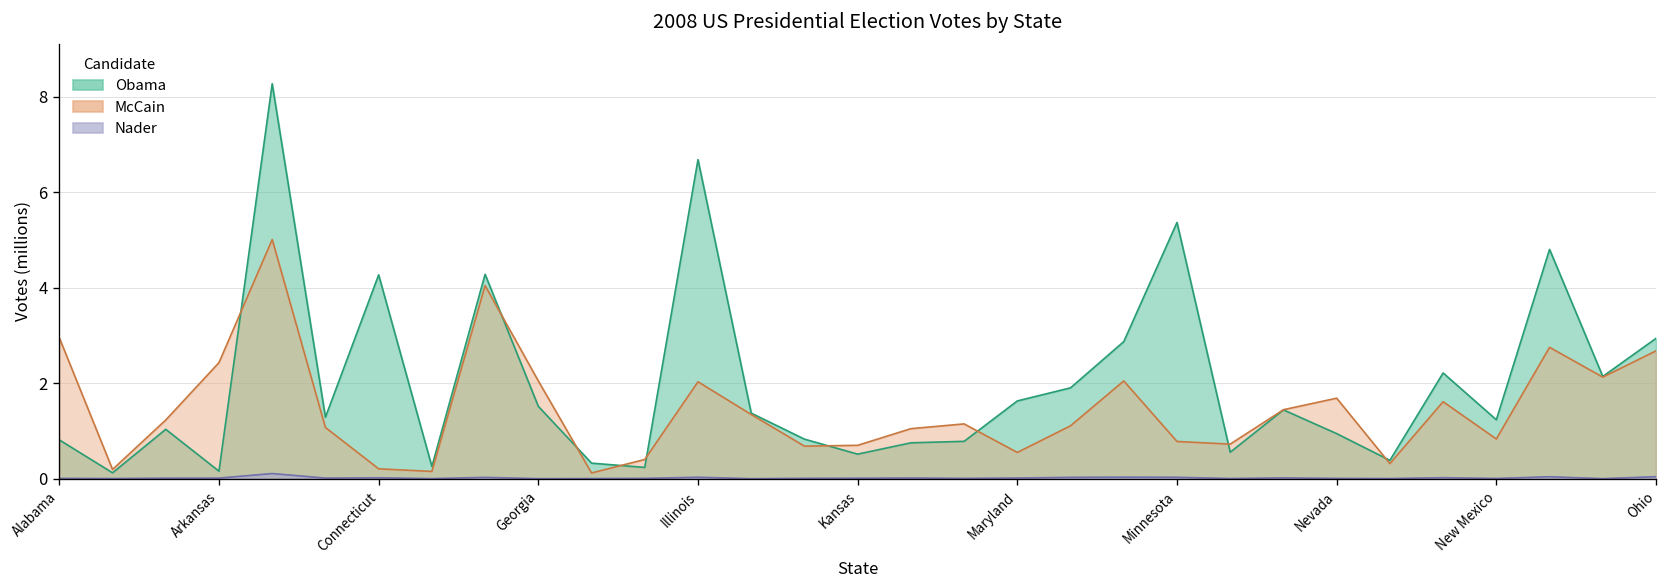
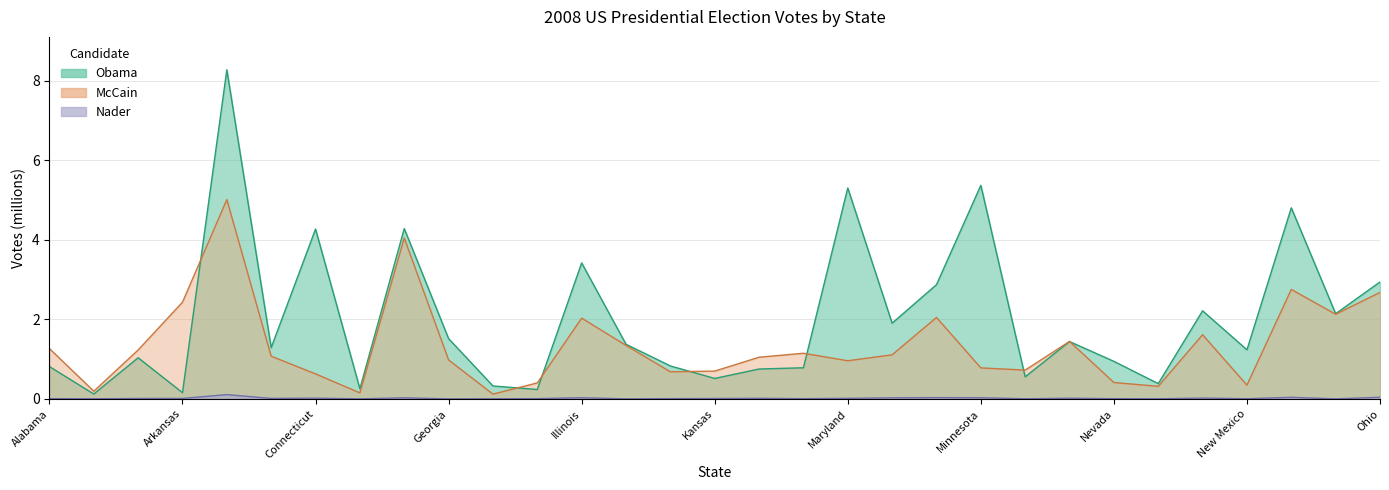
  {
    "Obama": {
      "Alabama": 0.8,
      "Arkansas": 0.2,
      "Connecticut": 4.3,
      "Georgia": 1.5,
-     "Illinois": 6.7,
+     "Illinois": 3.4,
      "Kansas": 0.5,
-     "Maryland": 1.6,
+     "Maryland": 5.3,
      "Minnesota": 5.4,
      "Nevada": 0.9,
      "New Mexico": 1.2,
      "Ohio": 2.9
    },
    "McCain": {
-     "Alabama": 3.0,
+     "Alabama": 1.3,
      "Arkansas": 2.4,
-     "Connecticut": 0.2,
-     "Georgia": 2.0,
+     "Connecticut": 0.6,
+     "Georgia": 1.0,
      "Illinois": 2.0,
      "Kansas": 0.7,
-     "Maryland": 0.6,
+     "Maryland": 1.0,
      "Minnesota": 0.8,
-     "Nevada": 1.7,
-     "New Mexico": 0.8,
+     "Nevada": 0.4,
+     "New Mexico": 0.3,
      "Ohio": 2.7
    },
    "Nader": {
      "Alabama": 0.0,
      "Arkansas": 0.0,
      "Connecticut": 0.0,
      "Georgia": 0.0,
      "Illinois": 0.0,
      "Kansas": 0.0,
      "Maryland": 0.0,
      "Minnesota": 0.0,
      "Nevada": 0.0,
      "New Mexico": 0.0,
      "Ohio": 0.0
    }
  }
